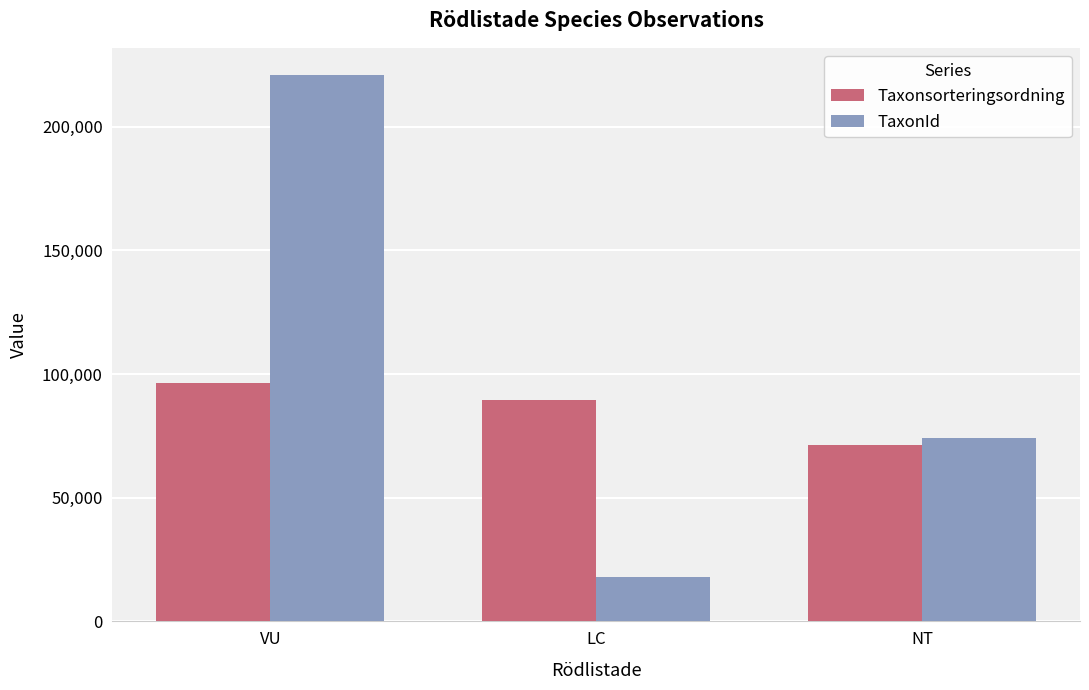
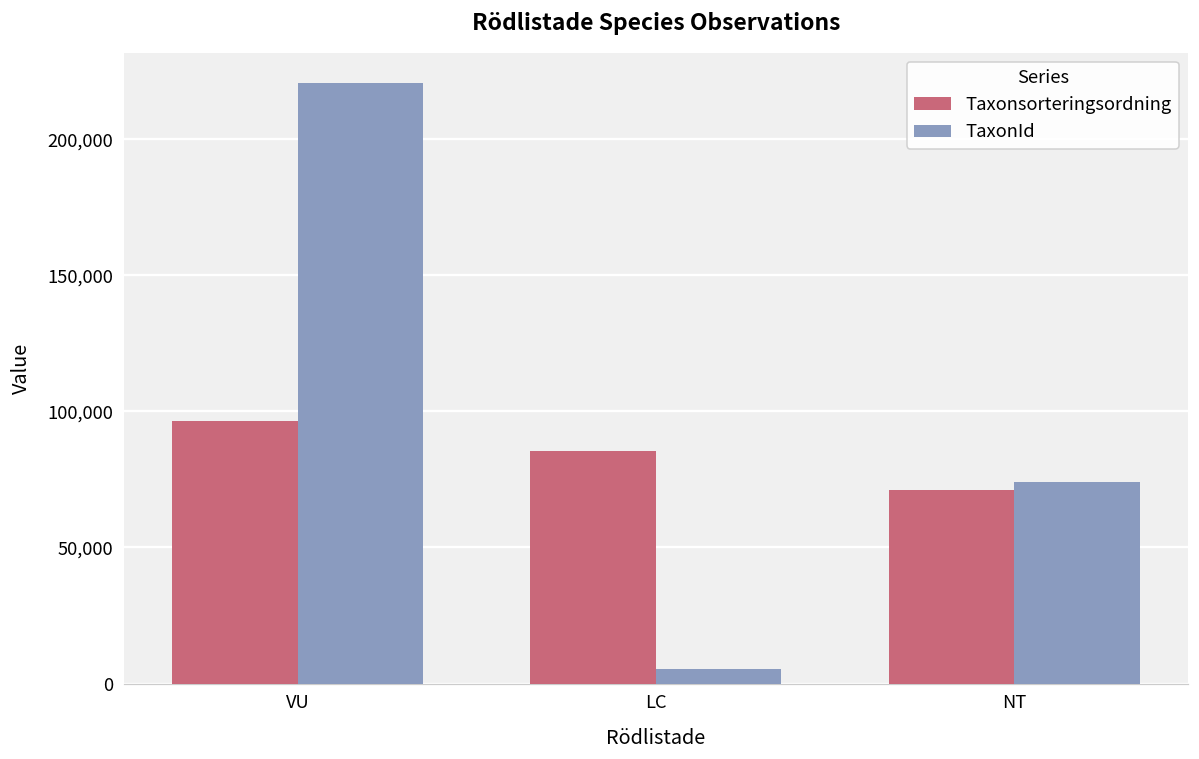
  {
    "Taxonsorteringsordning": {
      "VU": "96,000",
-     "LC": "89,000",
+     "LC": "86,000",
      "NT": "71,000"
    },
    "TaxonId": {
      "VU": "221,000",
-     "LC": "18,000",
+     "LC": "5,000",
      "NT": "74,000"
    }
  }
